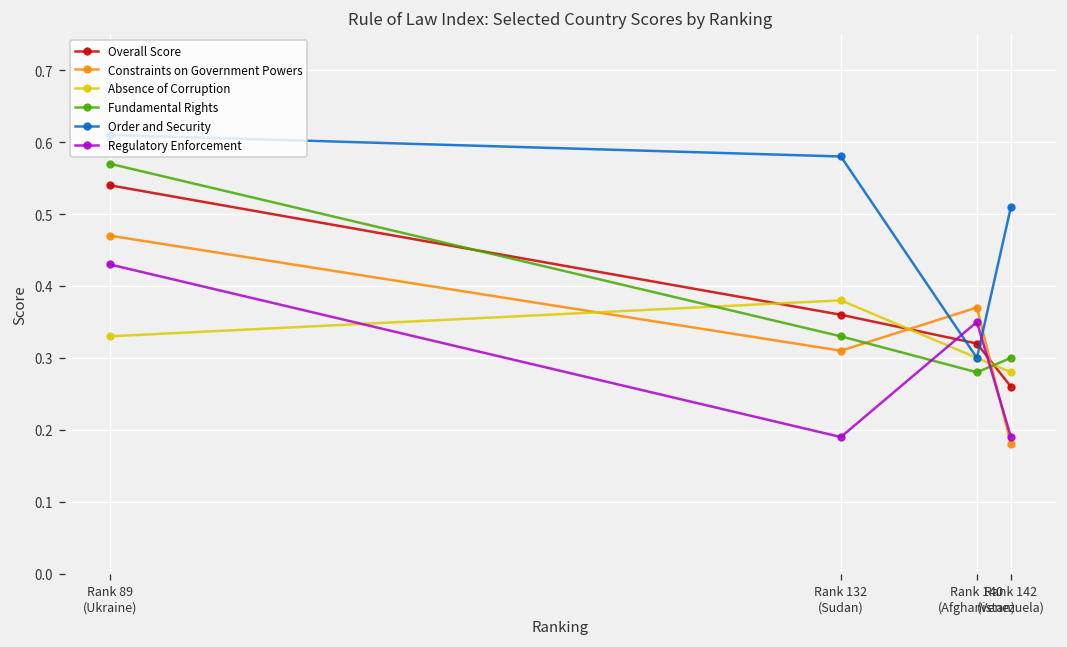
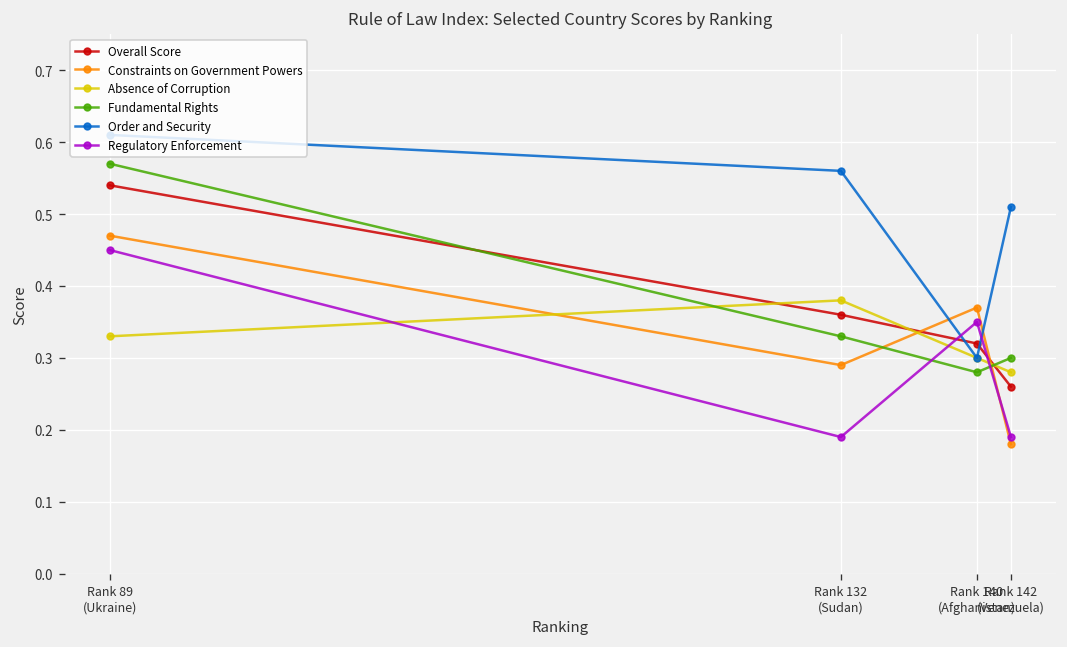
  {
    "Overall Score": {
      "Rank 89 (Ukraine)": 0.54,
      "Rank 132 (Sudan)": 0.36
    },
    "Constraints on Government Powers": {
      "Rank 89 (Ukraine)": 0.47,
-     "Rank 132 (Sudan)": 0.31
+     "Rank 132 (Sudan)": 0.29
    },
    "Absence of Corruption": {
      "Rank 89 (Ukraine)": 0.33,
      "Rank 132 (Sudan)": 0.38
    },
    "Fundamental Rights": {
      "Rank 89 (Ukraine)": 0.57,
      "Rank 132 (Sudan)": 0.33
    },
    "Order and Security": {
-     "Rank 132 (Sudan)": 0.58
+     "Rank 132 (Sudan)": 0.56
    },
    "Regulatory Enforcement": {
-     "Rank 89 (Ukraine)": 0.43,
+     "Rank 89 (Ukraine)": 0.45,
      "Rank 132 (Sudan)": 0.19
    }
  }
